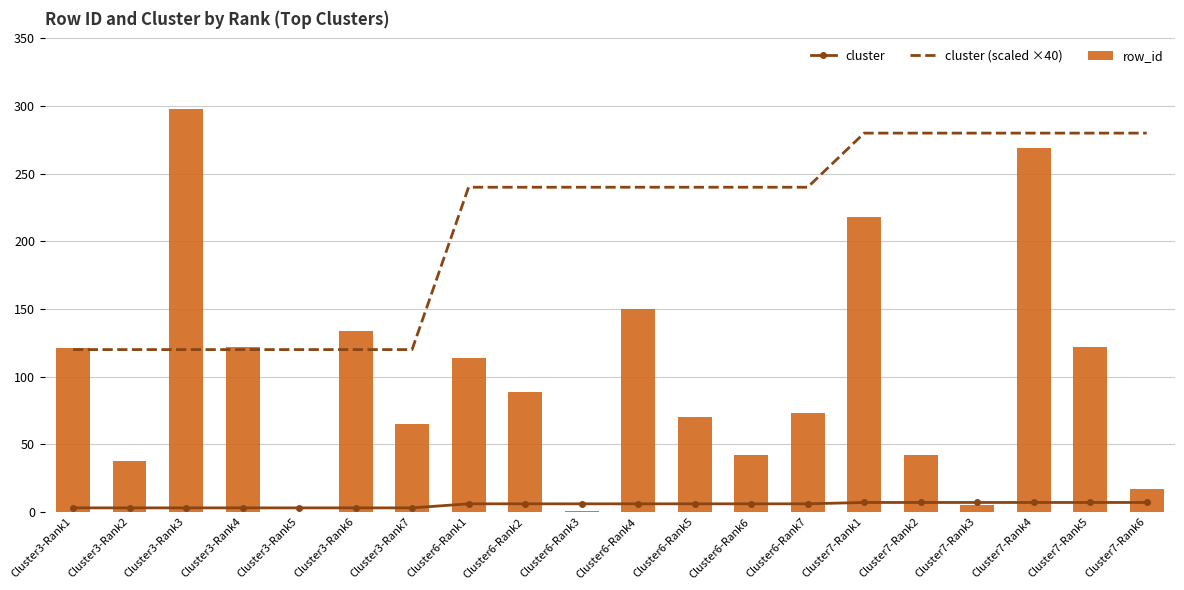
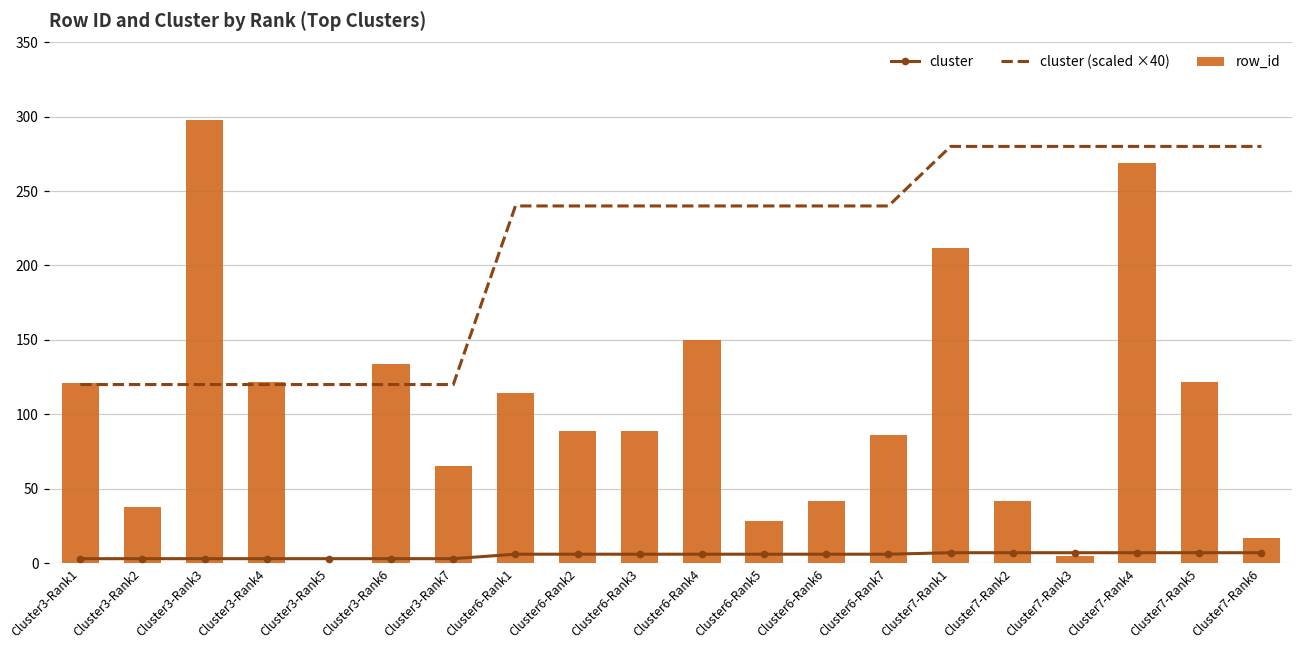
  {
    "row_id": {
      "Cluster3-Rank1": 121,
      "Cluster3-Rank2": 38,
      "Cluster3-Rank3": 298,
      "Cluster3-Rank4": 122,
      "Cluster3-Rank5": 0,
      "Cluster3-Rank6": 134,
      "Cluster3-Rank7": 65,
      "Cluster6-Rank1": 114,
      "Cluster6-Rank2": 89,
-     "Cluster6-Rank3": 1,
+     "Cluster6-Rank3": 89,
      "Cluster6-Rank4": 150,
-     "Cluster6-Rank5": 70,
+     "Cluster6-Rank5": 28,
      "Cluster6-Rank6": 42,
-     "Cluster6-Rank7": 73,
-     "Cluster7-Rank1": 218,
+     "Cluster6-Rank7": 86,
+     "Cluster7-Rank1": 212,
      "Cluster7-Rank2": 42,
      "Cluster7-Rank3": 5,
      "Cluster7-Rank4": 269,
      "Cluster7-Rank5": 122,
      "Cluster7-Rank6": 17
    }
  }
